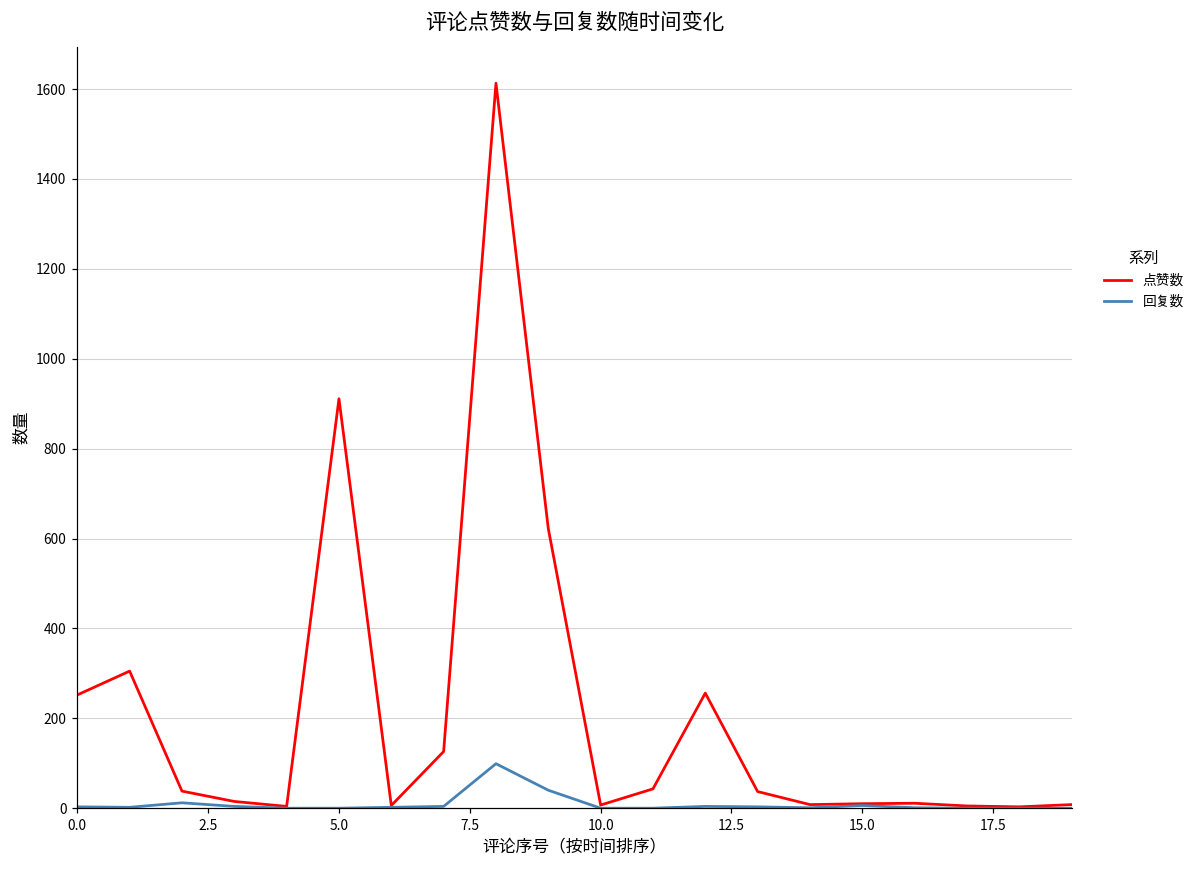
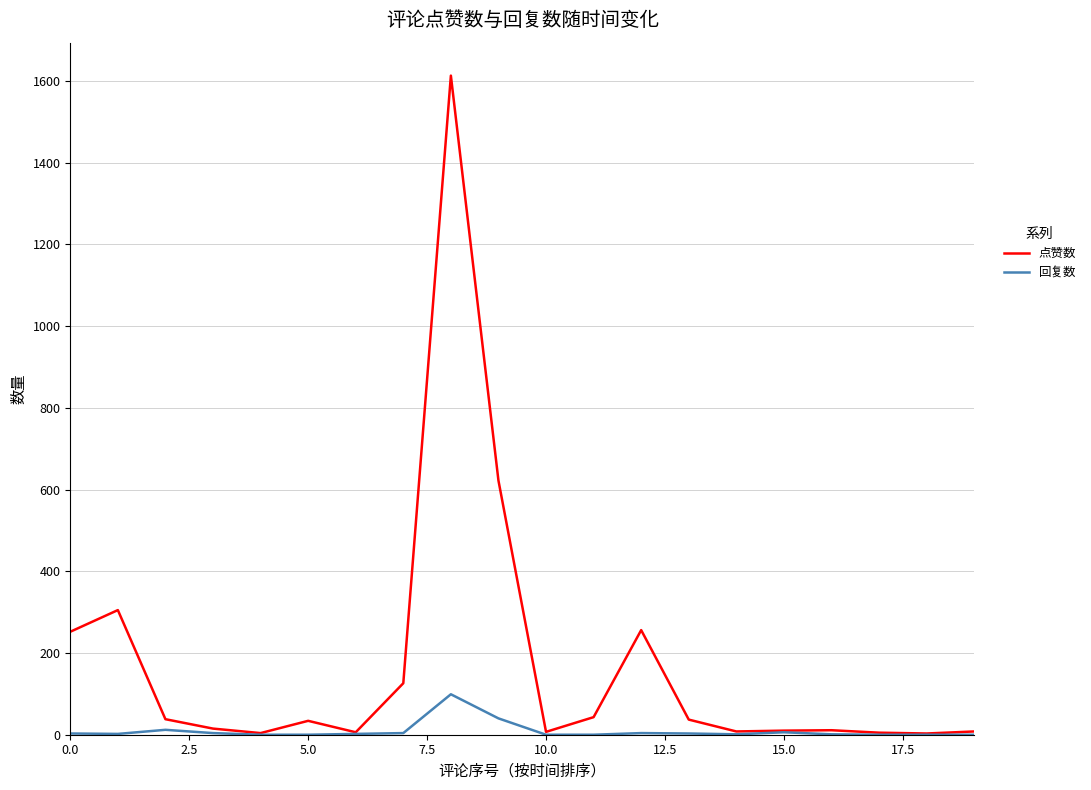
  {
    "点赞数": {
      "0.0": 250,
-     "5.0": 910,
+     "5.0": 30,
      "10.0": 10
    },
    "回复数": {
      "0.0": 0,
      "5.0": 0,
      "10.0": 0
    }
  }
